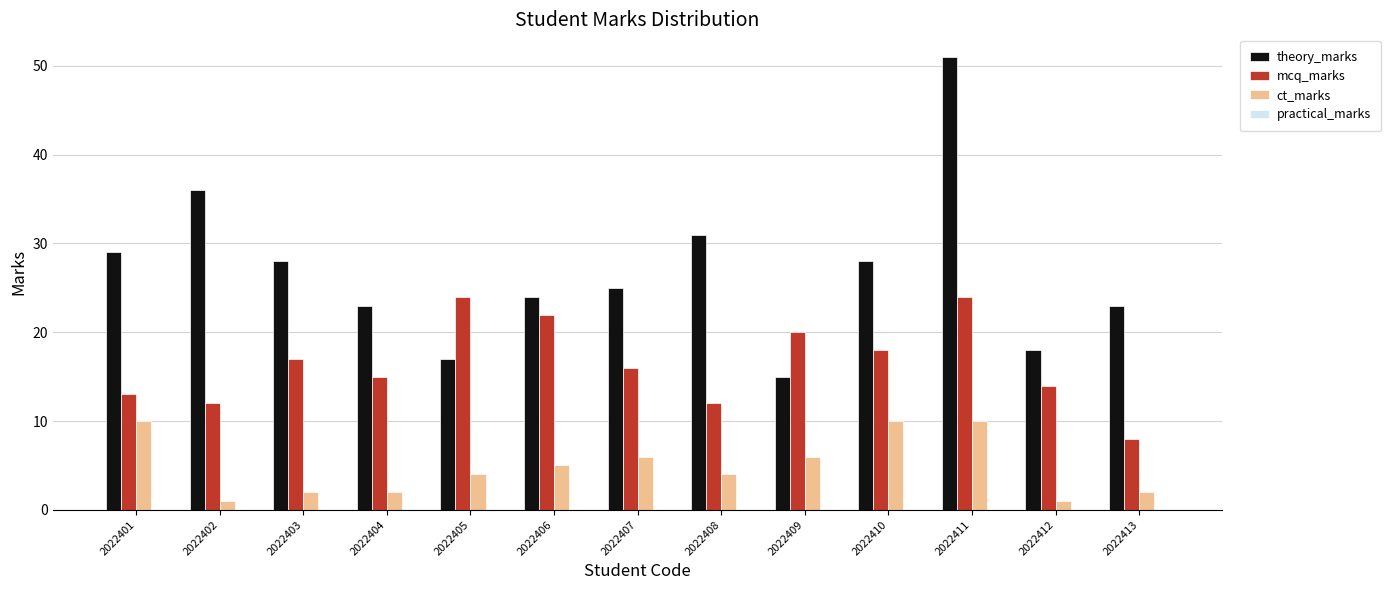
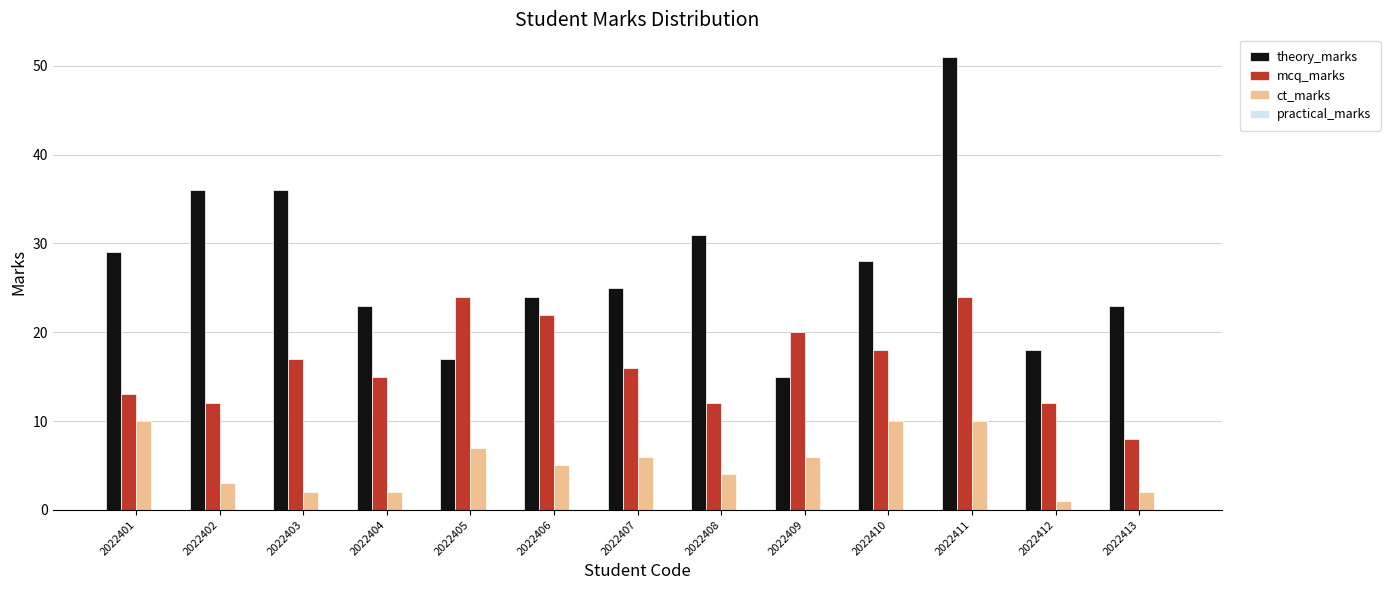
  {
    "theory_marks": {
      "2022401": 29,
      "2022402": 36,
-     "2022403": 28,
+     "2022403": 36,
      "2022404": 23,
      "2022405": 17,
      "2022406": 24,
      "2022407": 25,
      "2022408": 31,
      "2022409": 15,
      "2022410": 28,
      "2022411": 51,
      "2022412": 18,
      "2022413": 23
    },
    "mcq_marks": {
      "2022401": 13,
      "2022402": 12,
      "2022403": 17,
      "2022404": 15,
      "2022405": 24,
      "2022406": 22,
      "2022407": 16,
      "2022408": 12,
      "2022409": 20,
      "2022410": 18,
      "2022411": 24,
-     "2022412": 14,
+     "2022412": 12,
      "2022413": 8
    },
    "ct_marks": {
      "2022401": 10,
-     "2022402": 1,
+     "2022402": 3,
      "2022403": 2,
      "2022404": 2,
-     "2022405": 4,
+     "2022405": 7,
      "2022406": 5,
      "2022407": 6,
      "2022408": 4,
      "2022409": 6,
      "2022410": 10,
      "2022411": 10,
      "2022412": 1,
      "2022413": 2
    },
    "practical_marks": {
      "2022401": 0,
      "2022402": 0,
      "2022403": 0,
      "2022404": 0,
      "2022405": 0,
      "2022406": 0,
      "2022407": 0,
      "2022408": 0,
      "2022409": 0,
      "2022410": 0,
      "2022411": 0,
      "2022412": 0,
      "2022413": 0
    }
  }
